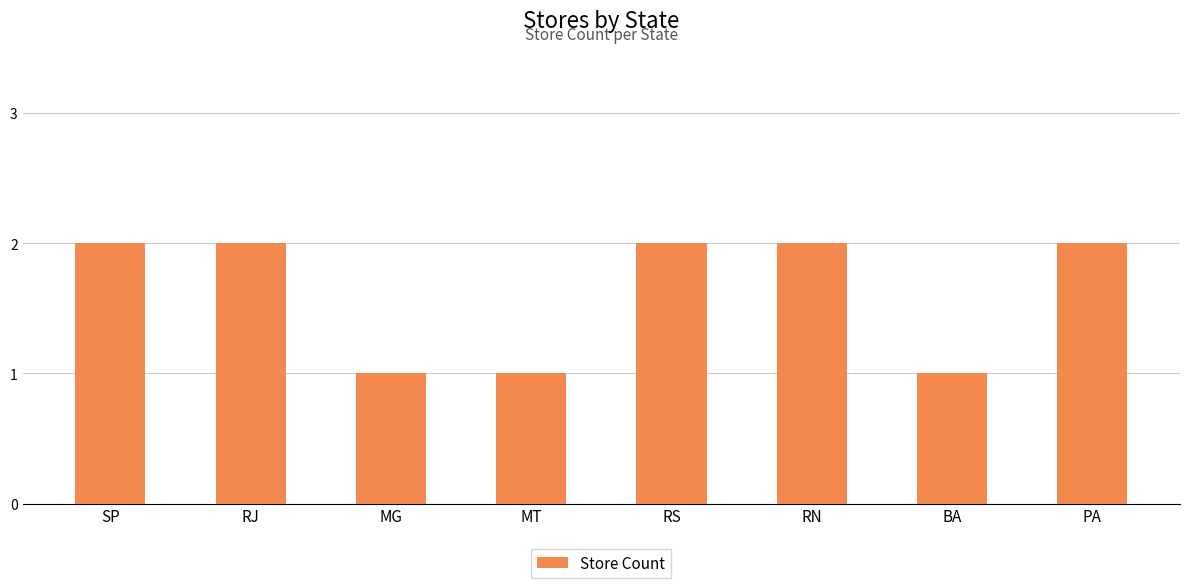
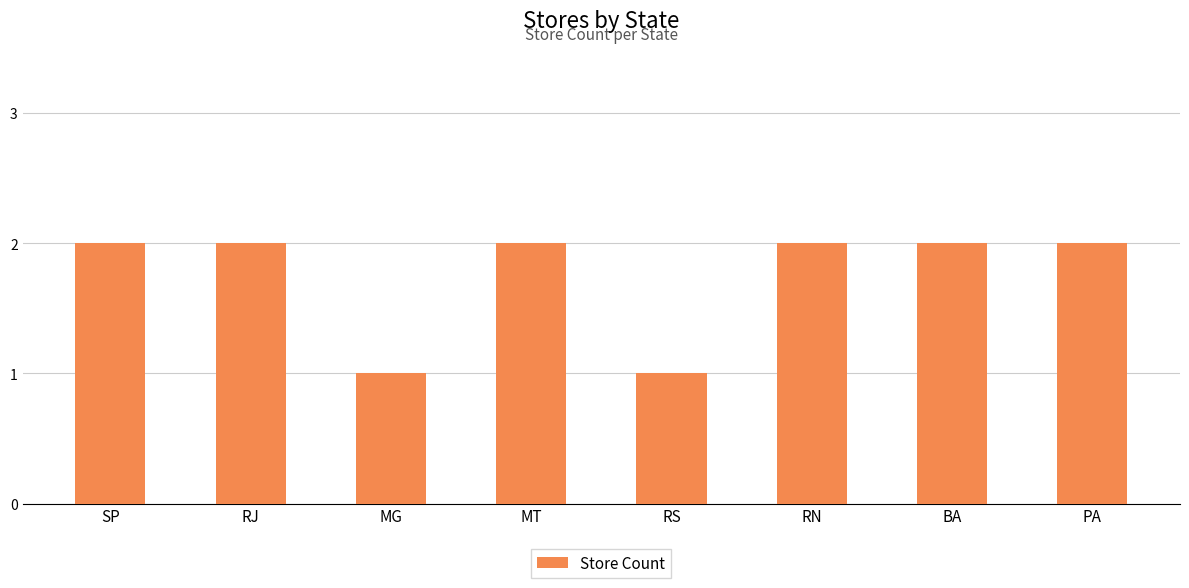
  {
    "SP": 2,
    "RJ": 2,
    "MG": 1,
-   "MT": 1,
-   "RS": 2,
+   "MT": 2,
+   "RS": 1,
    "RN": 2,
-   "BA": 1,
+   "BA": 2,
    "PA": 2
  }
